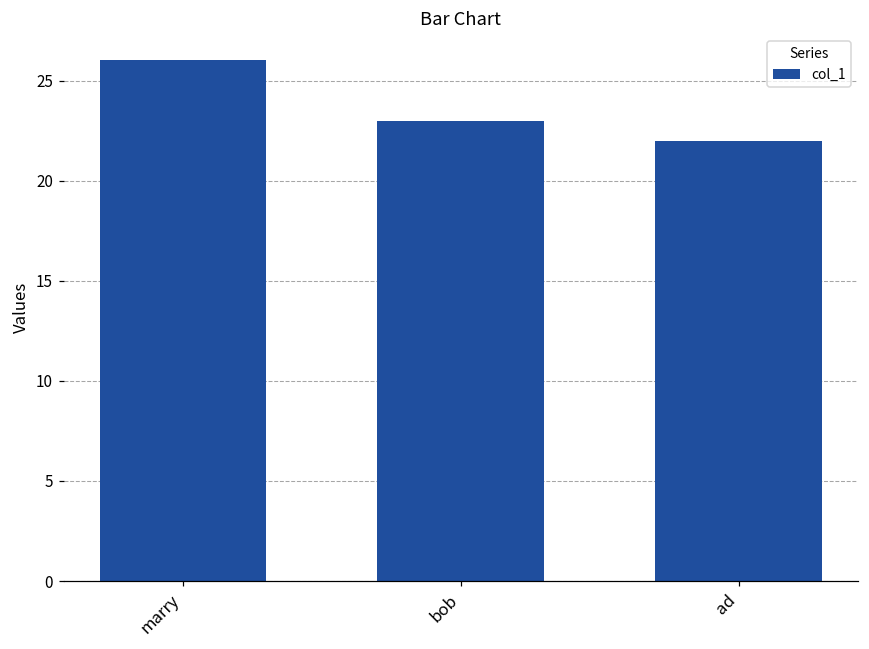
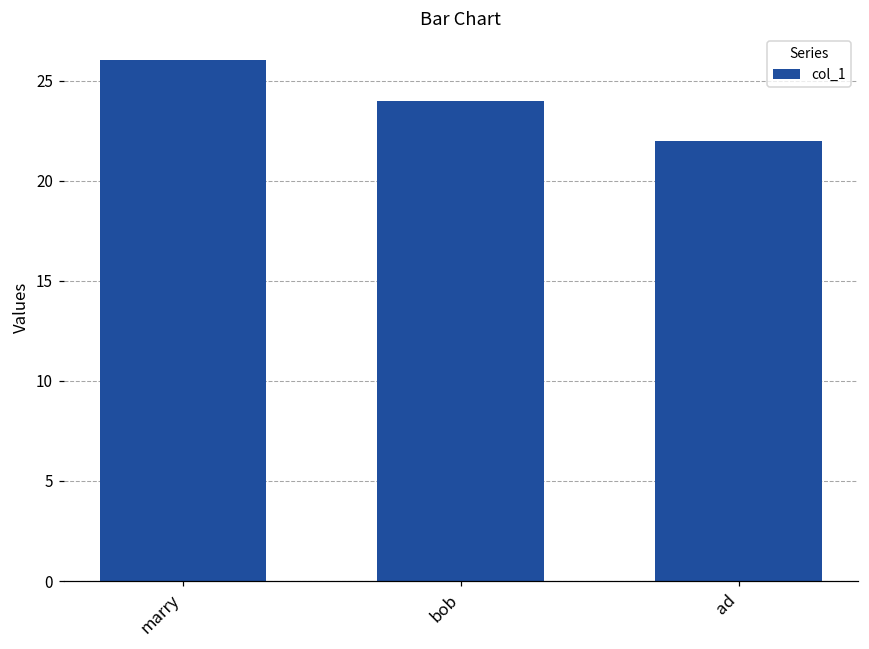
  {
    "marry": 26,
-   "bob": 23,
+   "bob": 24,
    "ad": 22
  }
